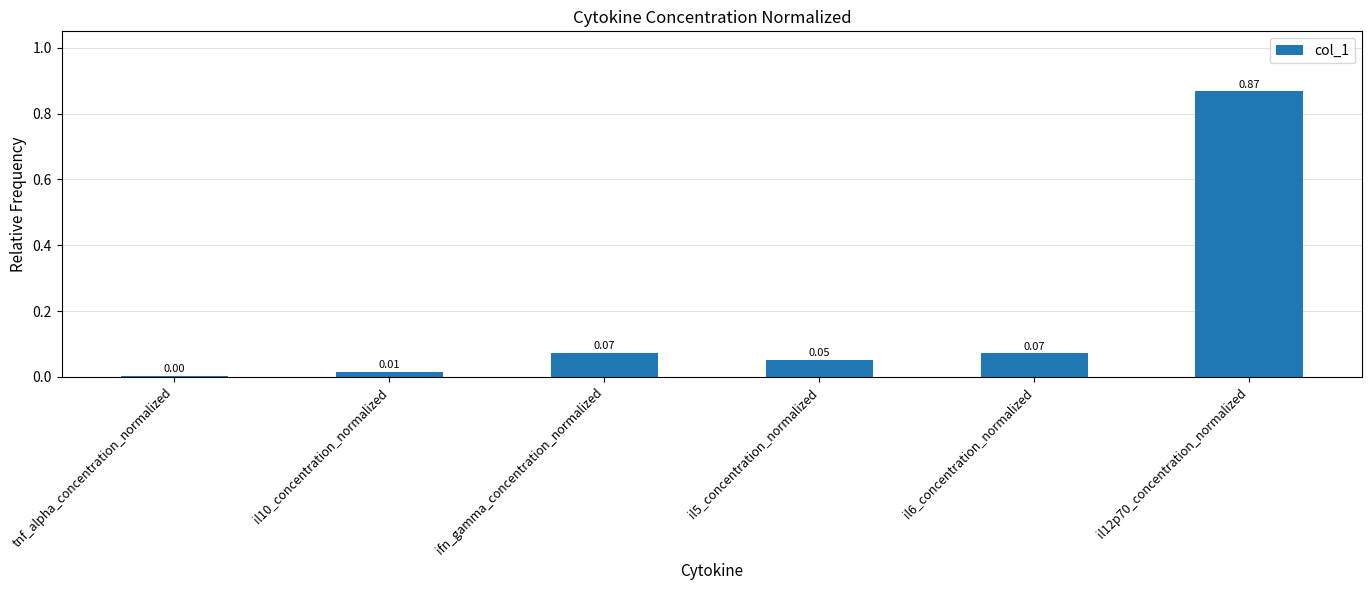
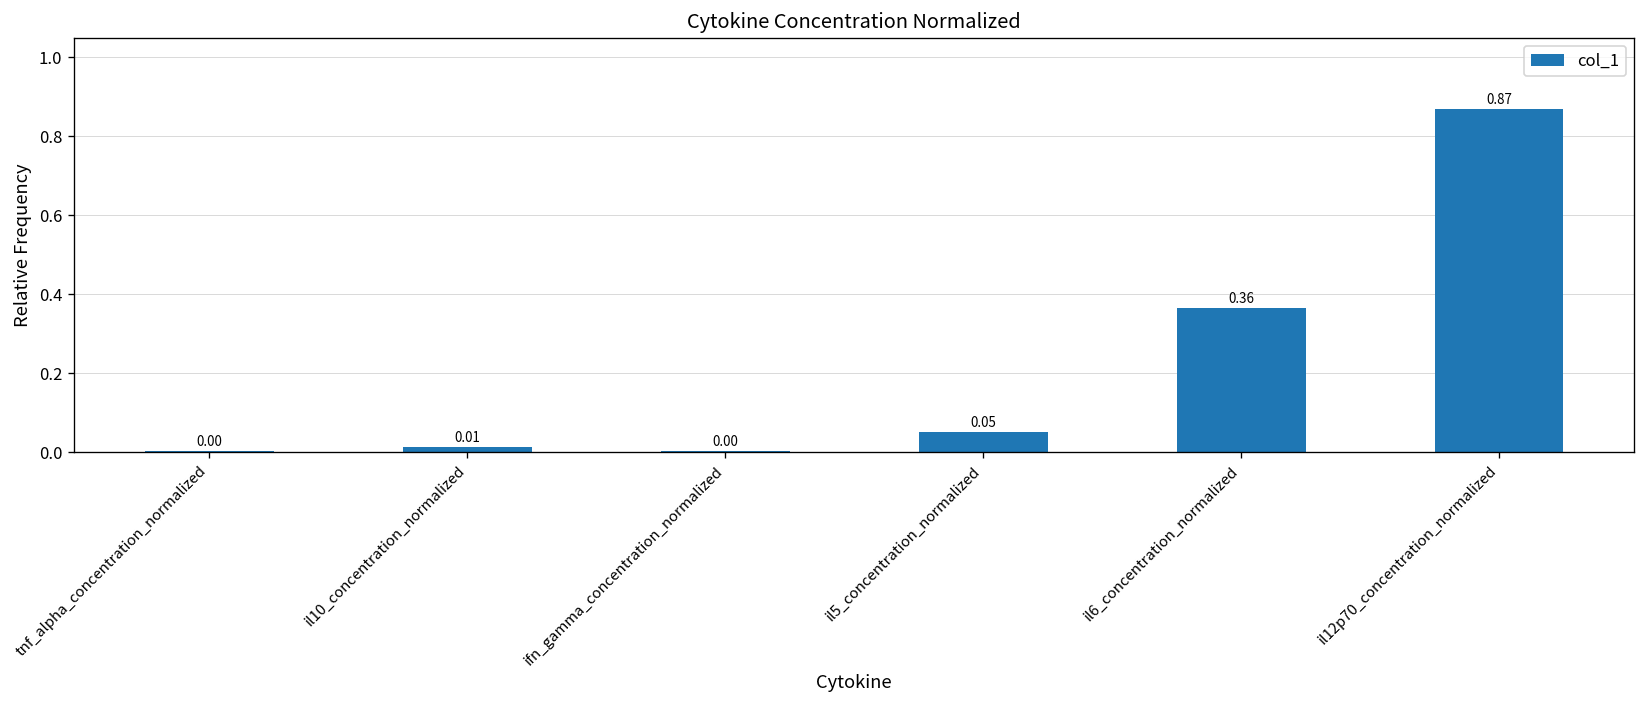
  {
    "tnf_alpha_concentration_normalized": 0.00,
    "il10_concentration_normalized": 0.01,
-   "ifn_gamma_concentration_normalized": 0.07,
+   "ifn_gamma_concentration_normalized": 0.00,
    "il5_concentration_normalized": 0.05,
-   "il6_concentration_normalized": 0.07,
+   "il6_concentration_normalized": 0.36,
    "il12p70_concentration_normalized": 0.87
  }
